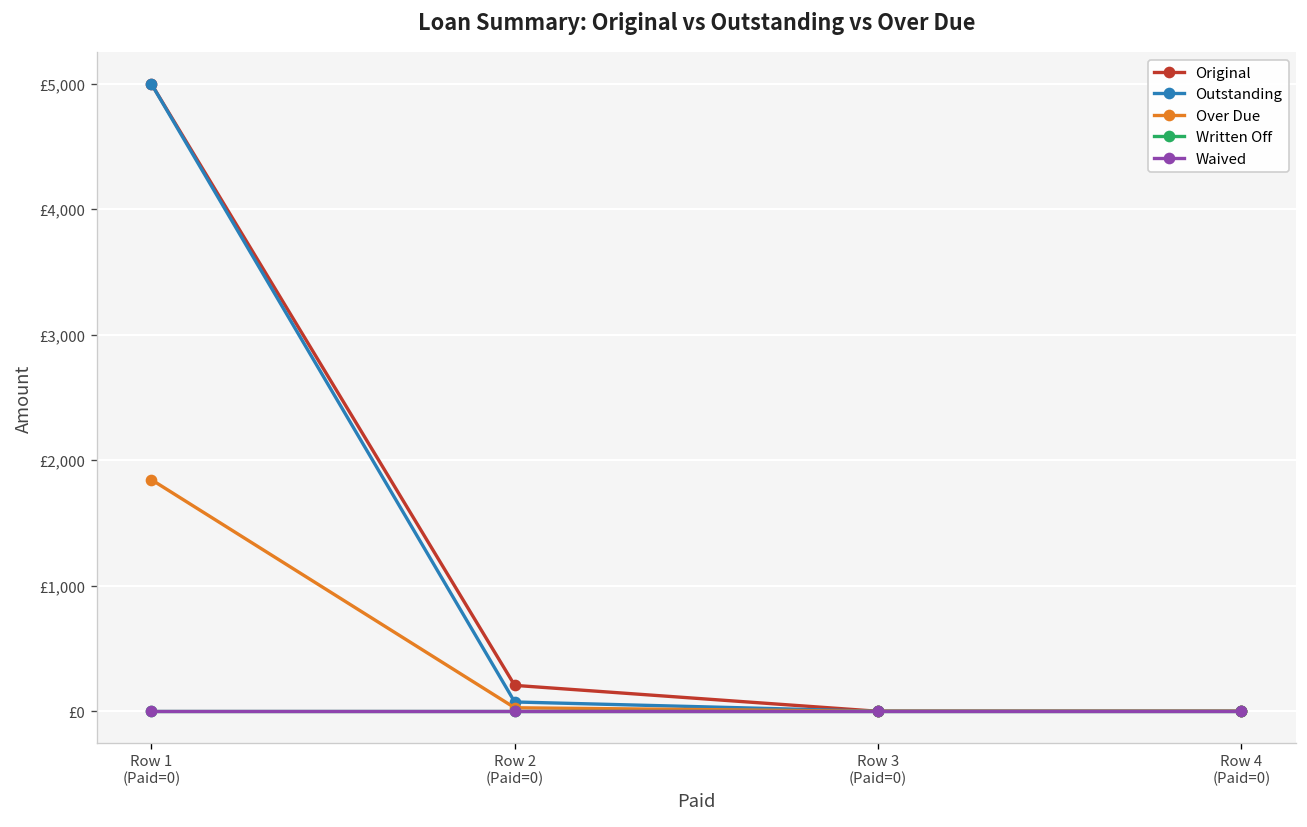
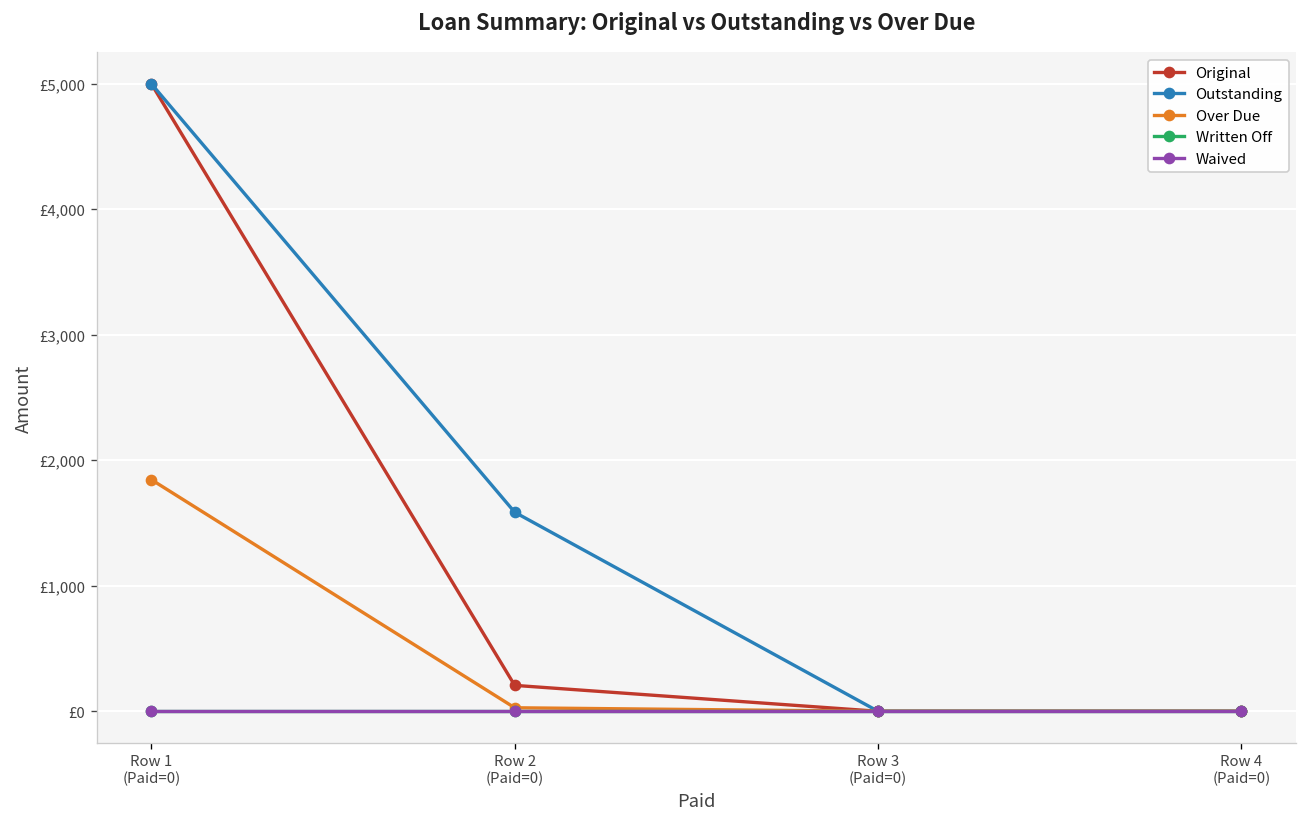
  {
    "Original": {
      "Row 2 (Paid=0)": "£210"
    },
    "Outstanding": {
-     "Row 2 (Paid=0)": "£70"
+     "Row 2 (Paid=0)": "£1,590"
    },
    "Over Due": {
      "Row 1 (Paid=0)": "£1,850",
      "Row 2 (Paid=0)": "£30"
    },
    "Waived": {
      "Row 1 (Paid=0)": "£0",
      "Row 2 (Paid=0)": "£0"
    }
  }
